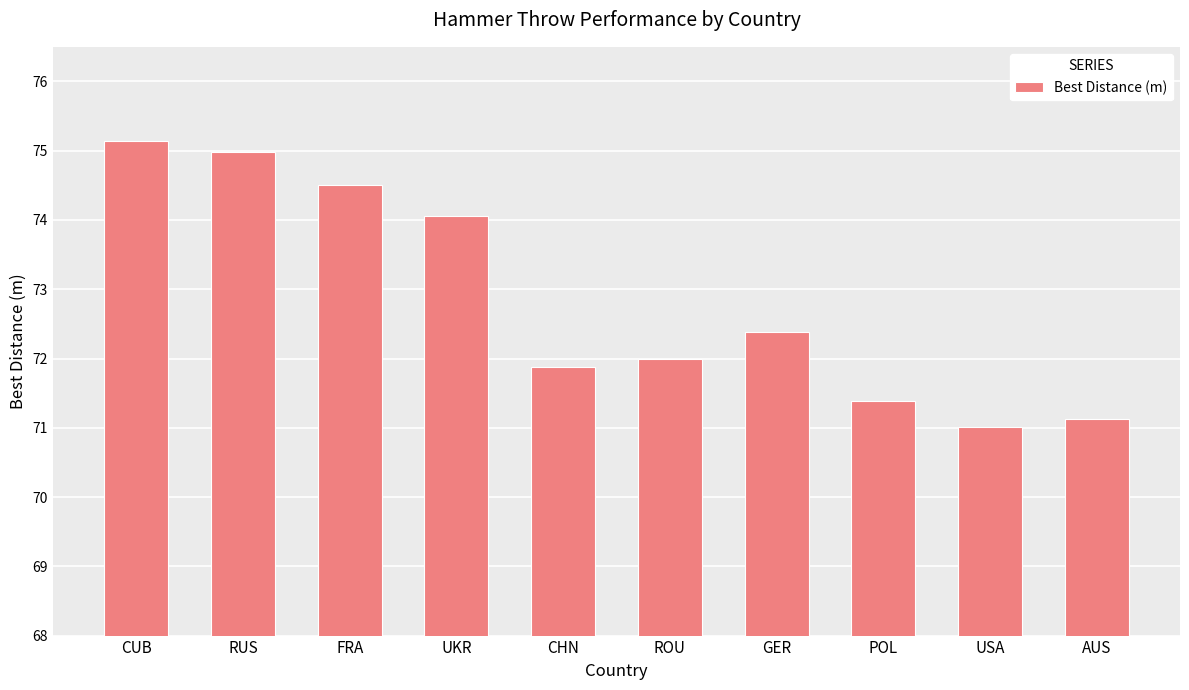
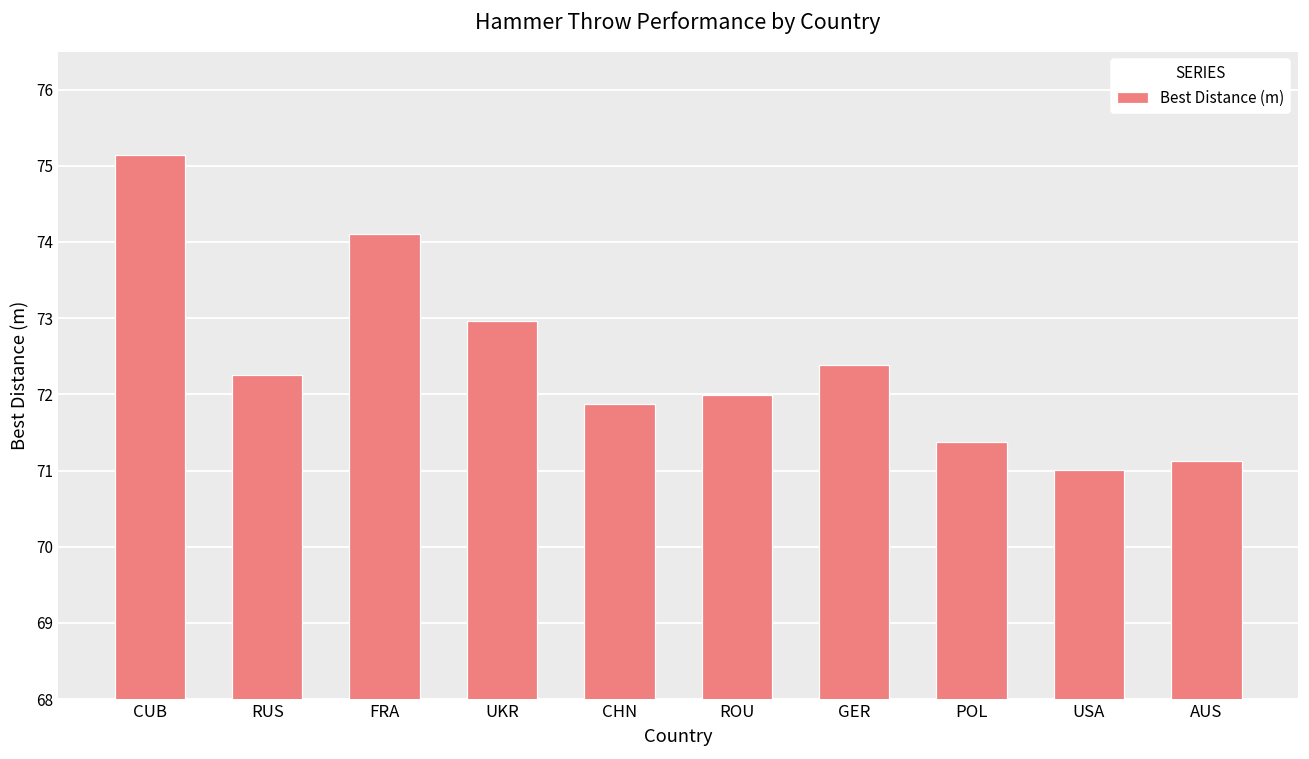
  {
    "CUB": 75.1,
-   "RUS": 75.0,
-   "FRA": 74.5,
-   "UKR": 74.1,
+   "RUS": 72.3,
+   "FRA": 74.1,
+   "UKR": 73.0,
    "CHN": 71.9,
    "ROU": 72.0,
    "GER": 72.4,
    "POL": 71.4,
    "USA": 71.0,
    "AUS": 71.1
  }
